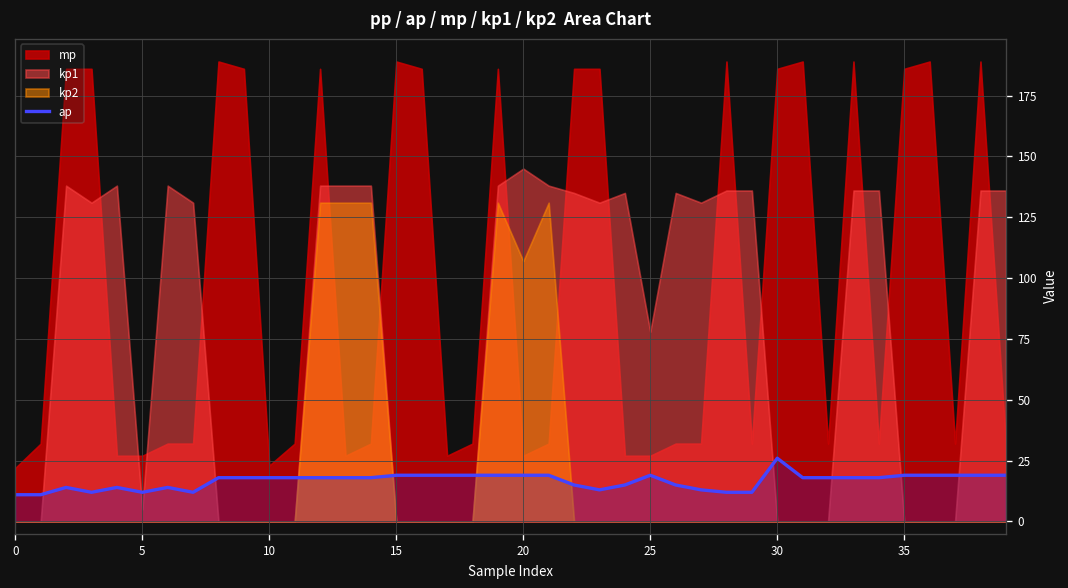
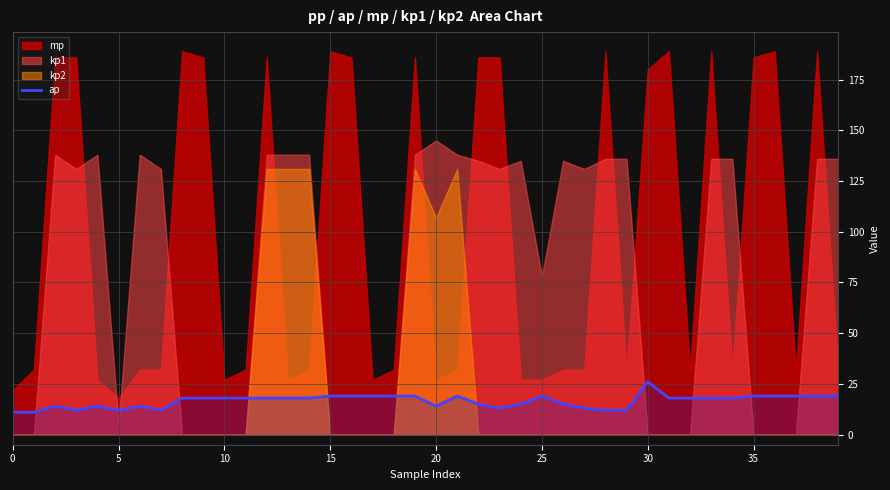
  {
    "ap": {
      "0": 11,
      "5": 12,
      "10": 18,
      "15": 19,
-     "20": 19,
+     "20": 14,
      "25": 19,
      "30": 26,
      "35": 19
    },
    "mp": {
      "0": 22,
-     "5": 27,
-     "10": 23,
+     "5": 18,
+     "10": 27,
      "15": 189,
      "20": 27,
      "25": 27,
-     "30": 186,
+     "30": 180,
      "35": 186
    },
    "kp1": {
      "5": 5,
      "20": 145,
      "25": 78
    },
    "kp2": {
      "5": 0,
      "20": 107,
      "25": 0
    }
  }
